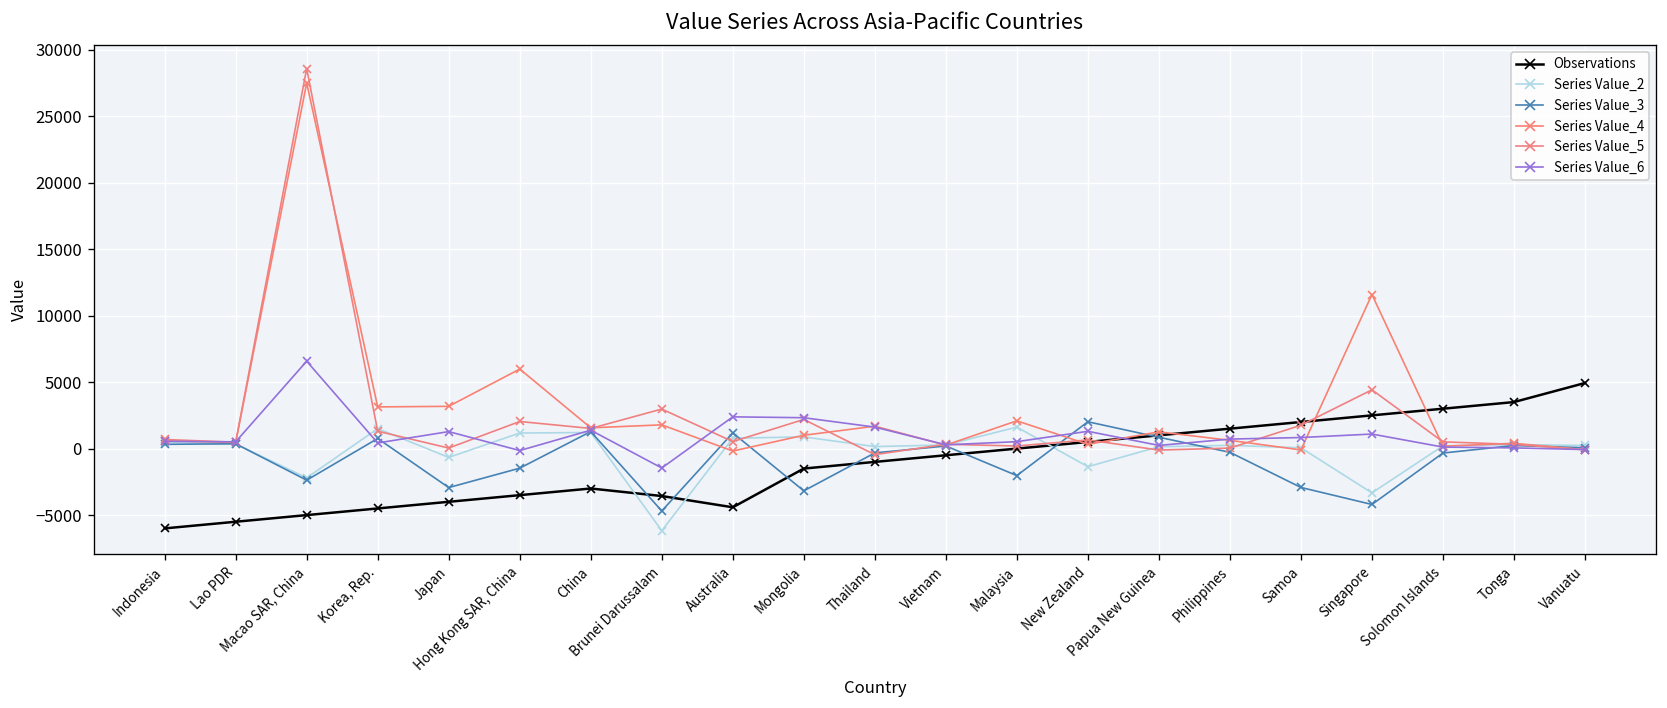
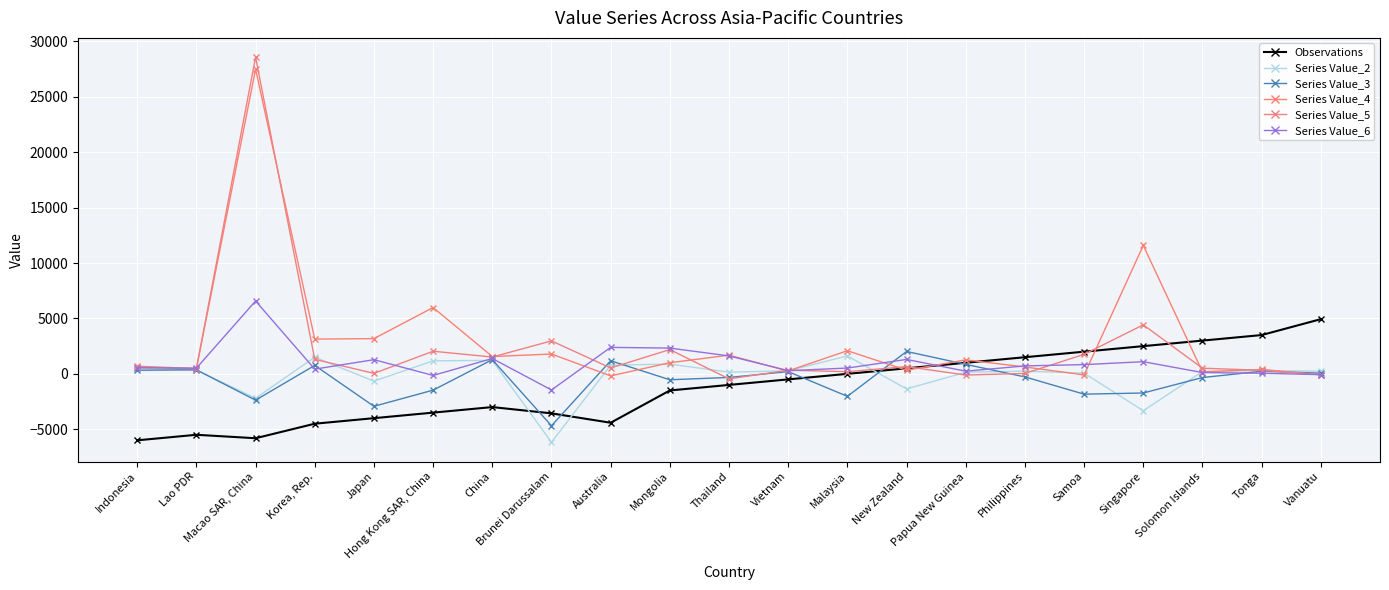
  {
    "Observations": {
      "Indonesia": -6000,
      "Lao PDR": -5500,
-     "Macao SAR, China": -5000,
+     "Macao SAR, China": -5800,
      "Korea, Rep.": -4500,
      "Japan": -4000,
      "Hong Kong SAR, China": -3500,
      "China": -3000,
      "Brunei Darussalam": -3600,
      "Australia": -4400,
      "Mongolia": -1500,
      "Thailand": -1000,
      "Vietnam": -500,
      "Philippines": 1500,
      "Samoa": 2000,
      "Singapore": 2500,
      "Solomon Islands": 3000,
      "Tonga": 3500,
      "Vanuatu": 4900
    },
    "Series Value_2": {
      "Japan": -700,
      "Hong Kong SAR, China": 1200,
      "Brunei Darussalam": -6200,
      "Australia": 800,
      "Thailand": 200,
      "Malaysia": 1600,
      "New Zealand": -1400,
      "Singapore": -3300
    },
    "Series Value_3": {
      "Korea, Rep.": 800,
      "Japan": -2900,
      "Hong Kong SAR, China": -1500,
      "Brunei Darussalam": -4700,
      "Australia": 1200,
-     "Mongolia": -3200,
+     "Mongolia": -500,
      "Malaysia": -2000,
      "New Zealand": 2000,
      "Philippines": -300,
-     "Samoa": -2900,
-     "Singapore": -4200,
+     "Samoa": -1800,
+     "Singapore": -1700,
      "Solomon Islands": -300
    },
    "Series Value_6": {
      "Macao SAR, China": 6600,
      "Korea, Rep.": 400,
      "Japan": 1300,
      "Hong Kong SAR, China": -100,
      "Brunei Darussalam": -1500,
      "Australia": 2400,
      "Malaysia": 500,
      "New Zealand": 1300,
      "Samoa": 800,
      "Singapore": 1100
    }
  }
